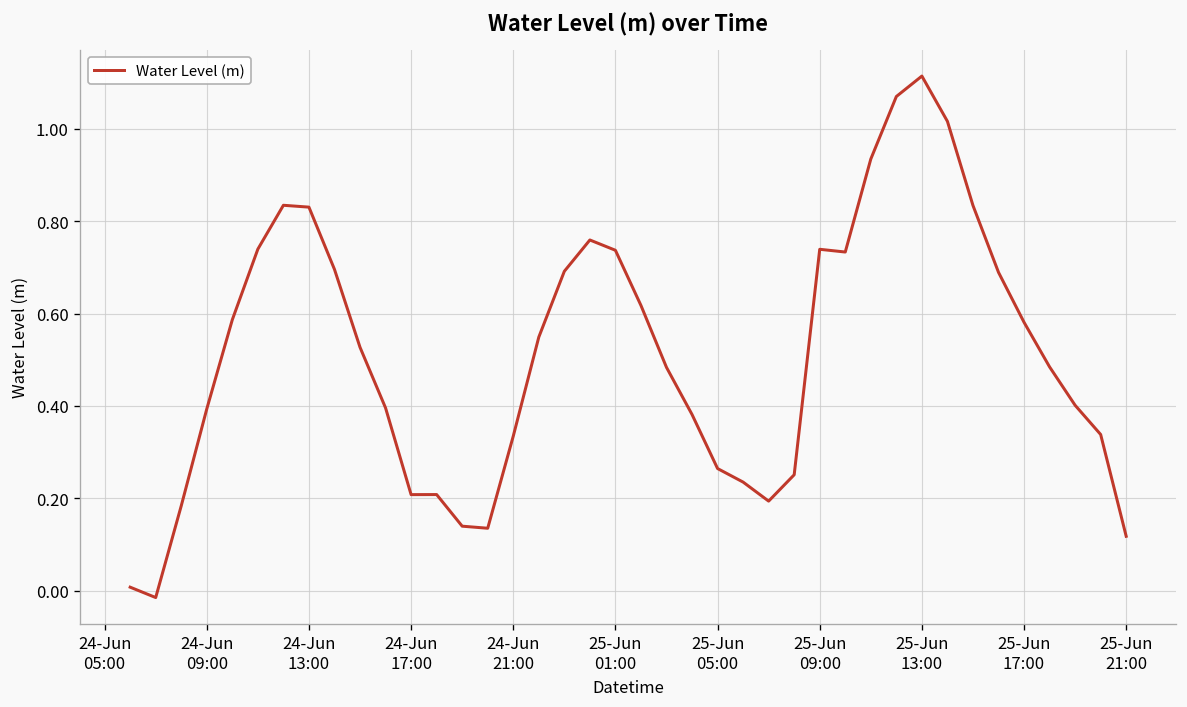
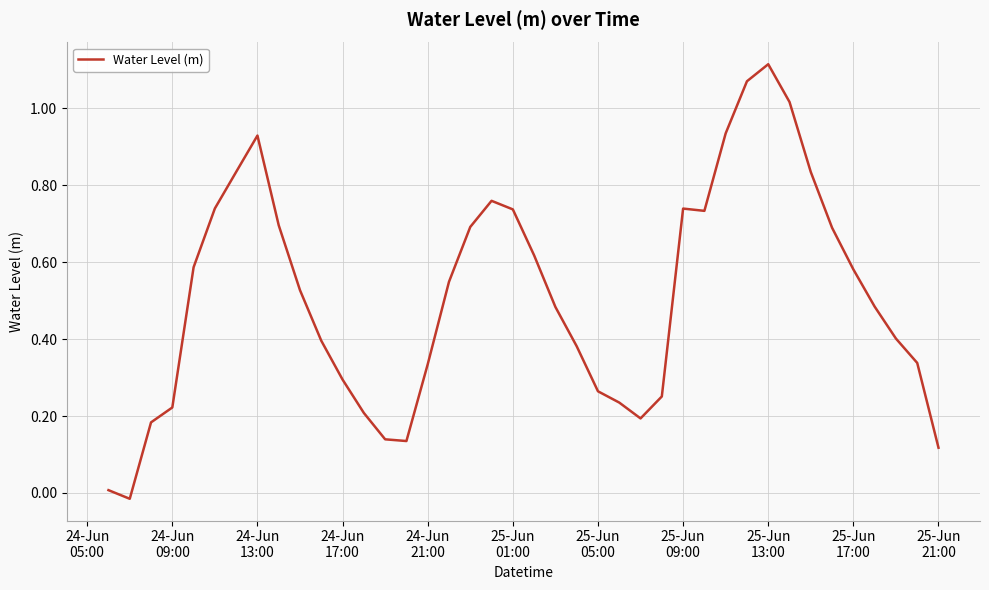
  {
-   "24-Jun 09:00": 0.39,
-   "24-Jun 13:00": 0.83,
-   "24-Jun 17:00": 0.21,
+   "24-Jun 09:00": 0.22,
+   "24-Jun 13:00": 0.93,
+   "24-Jun 17:00": 0.29,
    "24-Jun 21:00": 0.33,
    "25-Jun 01:00": 0.74,
    "25-Jun 05:00": 0.26,
    "25-Jun 09:00": 0.74,
    "25-Jun 13:00": 1.11,
    "25-Jun 17:00": 0.58,
    "25-Jun 21:00": 0.12
  }
